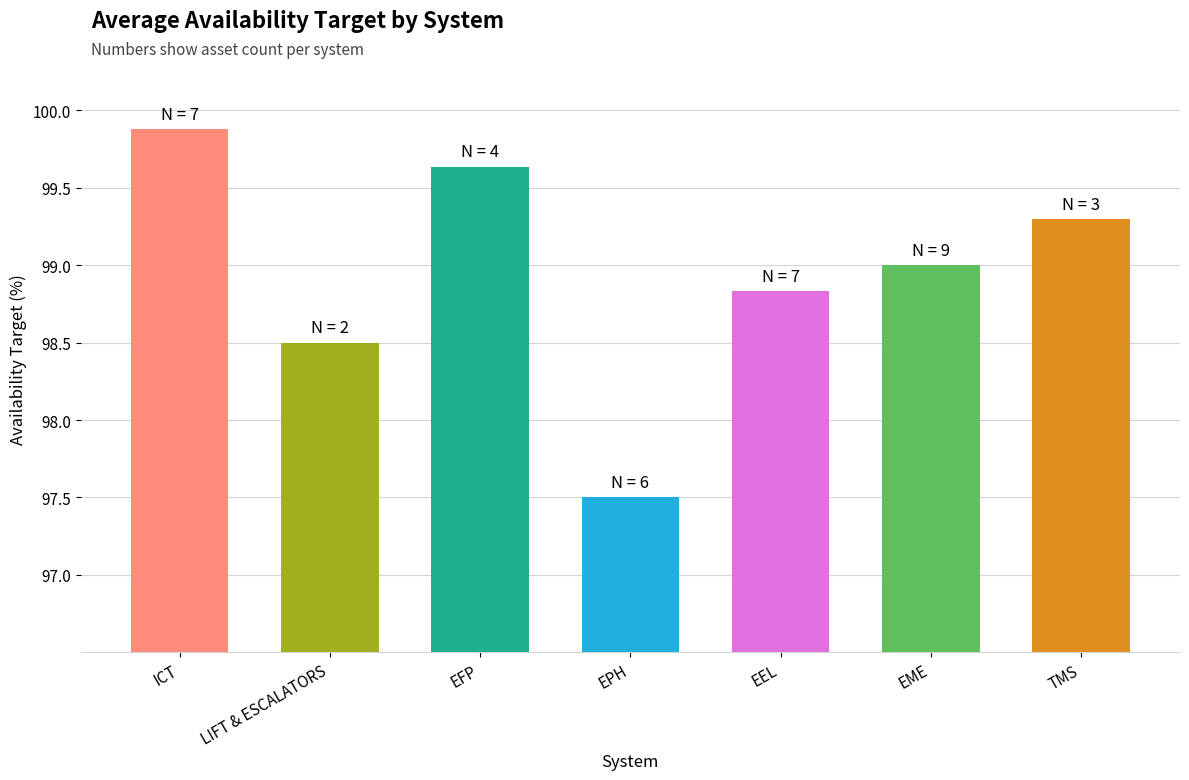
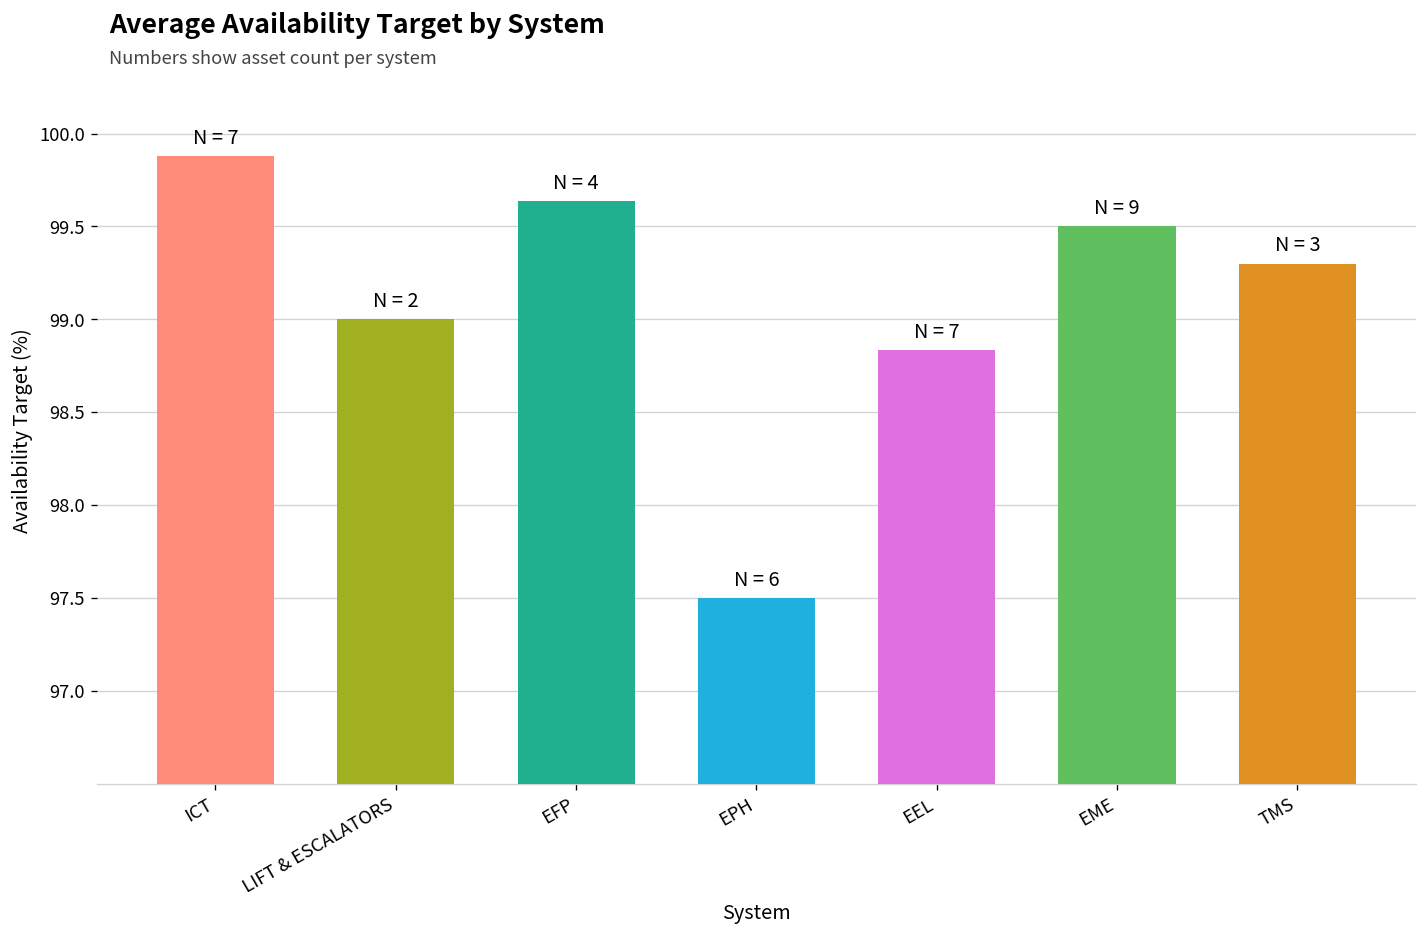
  {
-   "LIFT & ESCALATORS": 98.5,
-   "EME": 99.0
+   "LIFT & ESCALATORS": 99.0,
+   "EME": 99.5
  }
